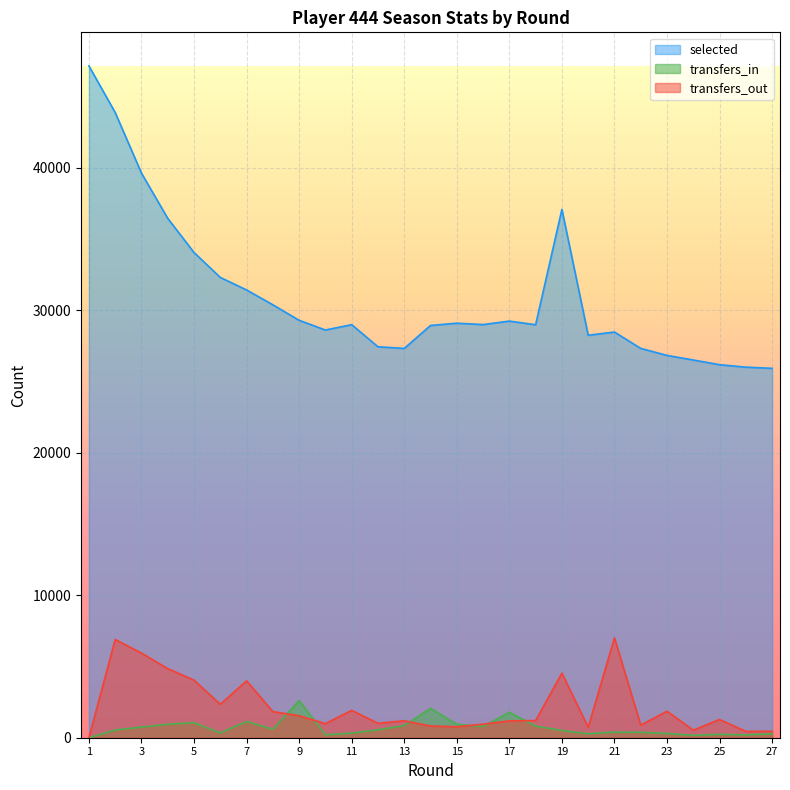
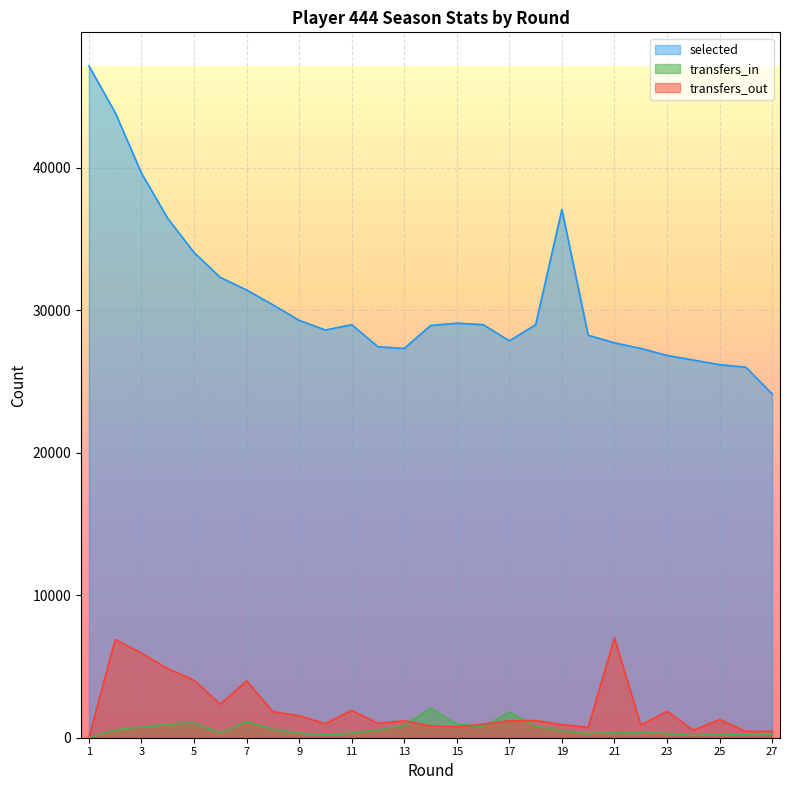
  {
    "selected": {
      "1": 47200,
      "3": 39600,
      "5": 34100,
      "7": 31400,
      "9": 29300,
      "11": 29000,
      "13": 27300,
      "15": 29100,
-     "17": 29200,
+     "17": 27900,
      "19": 37100,
-     "21": 28500,
+     "21": 27700,
      "23": 26800,
      "25": 26200,
-     "27": 25900
+     "27": 24100
    },
    "transfers_in": {
      "3": 700,
      "5": 1000,
      "7": 1100,
-     "9": 2600,
+     "9": 300,
      "11": 300,
      "13": 900,
      "17": 1800,
      "19": 500,
      "21": 400,
      "23": 300,
      "25": 200
    },
    "transfers_out": {
      "3": 5900,
      "5": 4000,
      "7": 4000,
      "9": 1500,
      "11": 1900,
      "13": 1200,
      "17": 1200,
-     "19": 4500,
+     "19": 900,
      "21": 7000,
      "23": 1900,
      "25": 1300
    }
  }
